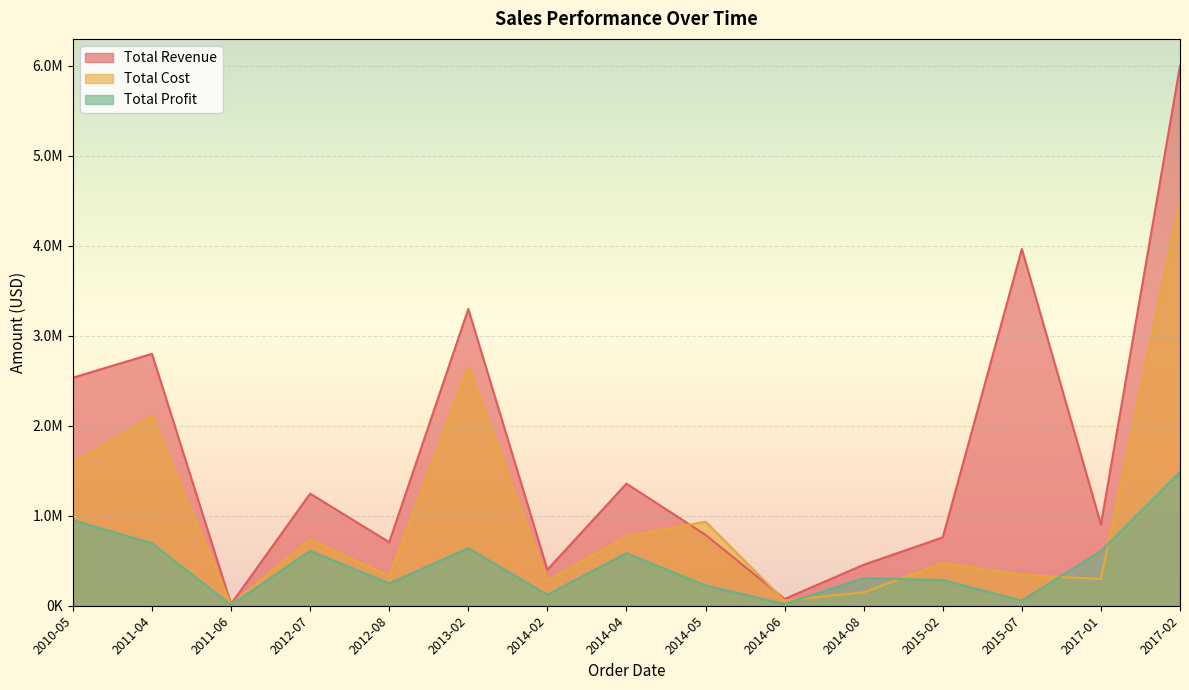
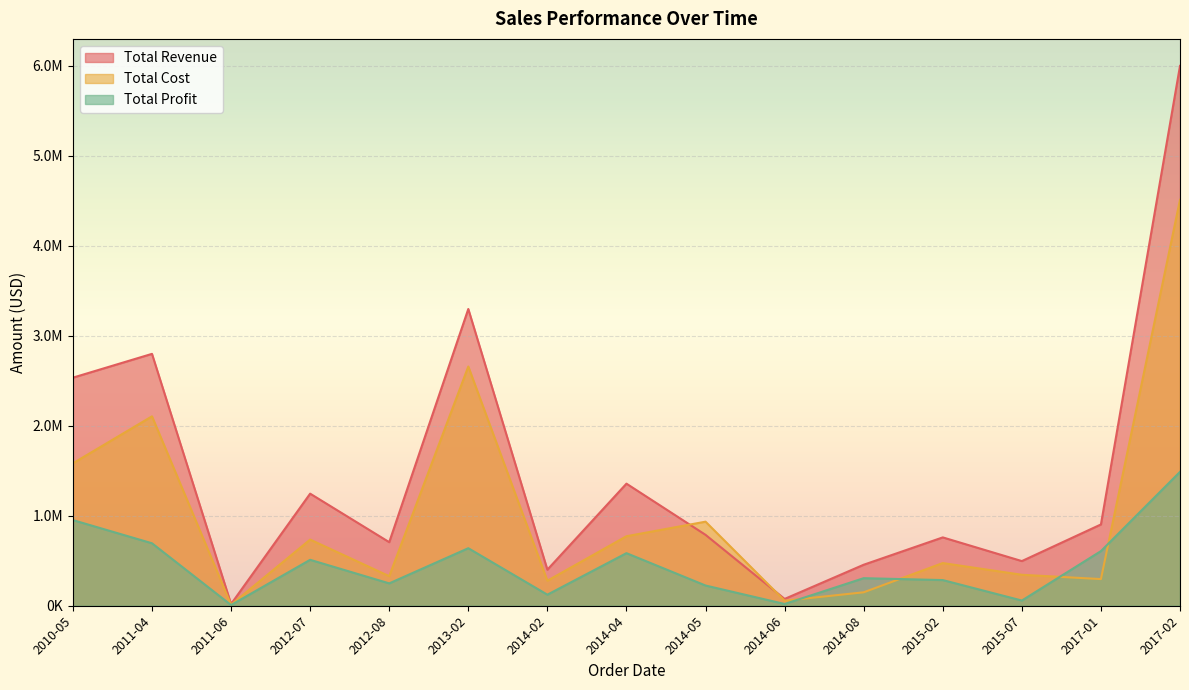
  {
    "Total Revenue": {
      "2010-05": 2500000,
      "2011-04": 2800000,
      "2012-07": 1200000,
      "2012-08": 700000,
      "2013-02": 3300000,
      "2014-02": 400000,
      "2014-04": 1400000,
      "2014-05": 800000,
      "2014-08": 500000,
      "2015-02": 800000,
-     "2015-07": 4000000,
+     "2015-07": 500000,
      "2017-01": 900000,
      "2017-02": 6000000
    },
    "Total Cost": {
      "2010-05": 1600000,
      "2011-04": 2100000,
      "2012-07": 700000,
      "2012-08": 300000,
      "2013-02": 2700000,
      "2014-02": 300000,
      "2014-04": 800000,
      "2014-05": 900000,
      "2014-08": 100000,
      "2015-02": 500000,
      "2015-07": 300000,
      "2017-01": 300000,
      "2017-02": 4500000
    },
    "Total Profit": {
      "2010-05": 1000000,
      "2011-04": 700000,
-     "2012-07": 600000,
+     "2012-07": 500000,
      "2012-08": 200000,
      "2013-02": 600000,
      "2014-02": 100000,
      "2014-04": 600000,
      "2014-05": 200000,
      "2014-06": 0,
      "2014-08": 300000,
      "2015-02": 300000,
      "2015-07": 100000,
      "2017-01": 600000,
      "2017-02": 1500000
    }
  }
